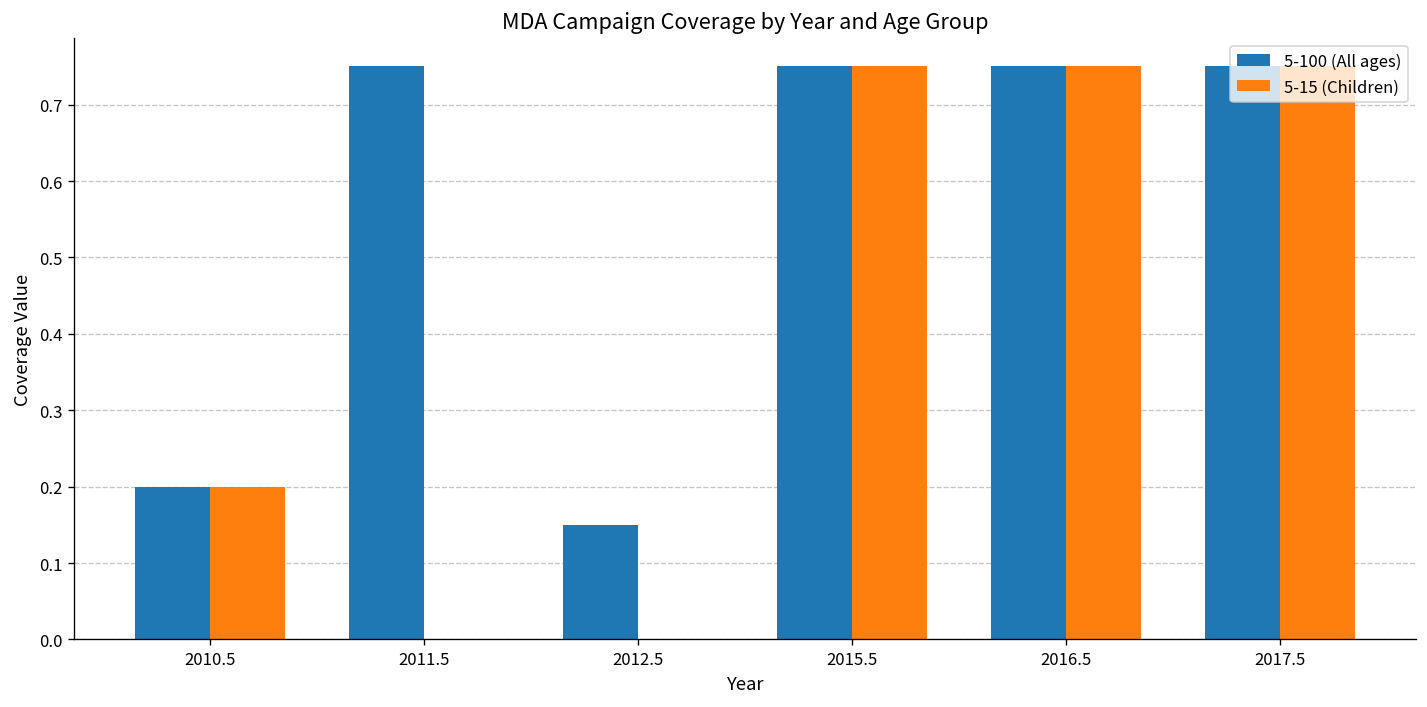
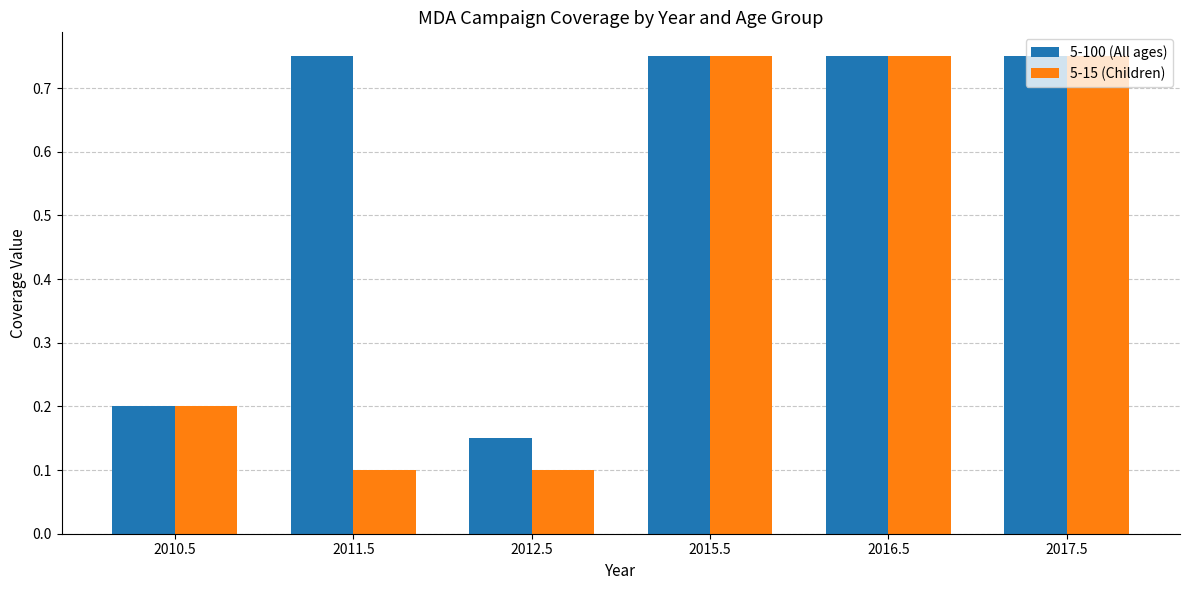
  {
    "5-100 (All ages)": {
      "2010.5": 0.2,
      "2011.5": 0.75,
      "2012.5": 0.15,
      "2015.5": 0.75,
      "2016.5": 0.75
    },
    "5-15 (Children)": {
      "2010.5": 0.2,
-     "2011.5": 0.0,
-     "2012.5": 0.0,
+     "2011.5": 0.1,
+     "2012.5": 0.1,
      "2015.5": 0.75,
      "2016.5": 0.75
    }
  }
